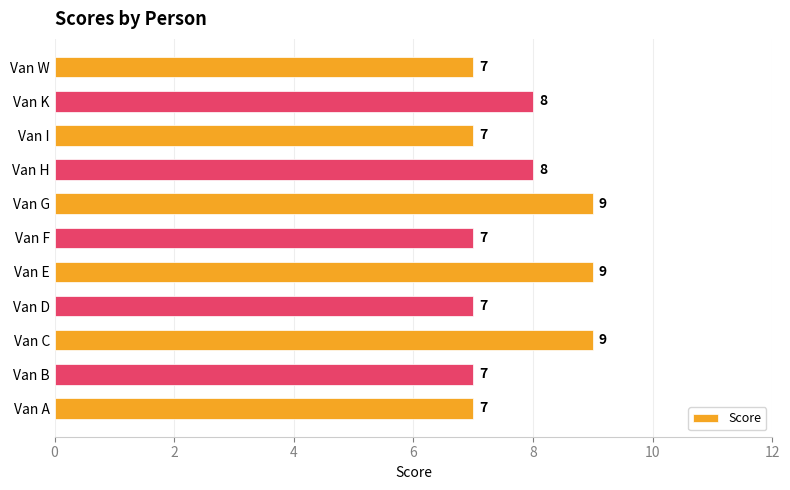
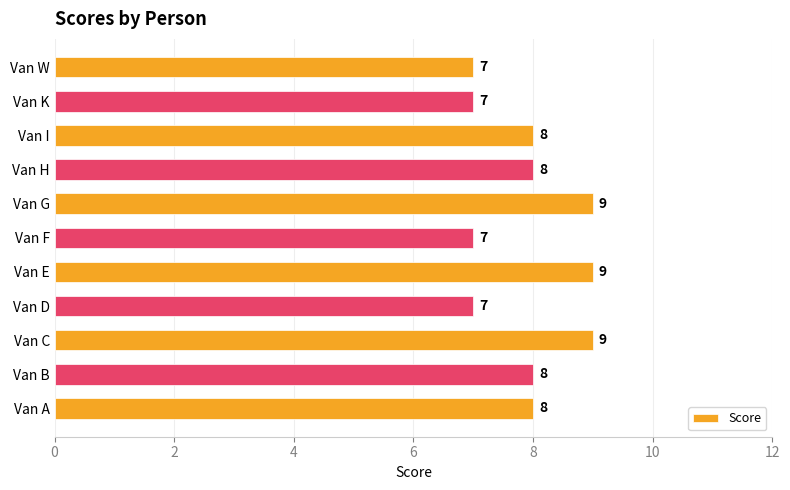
  {
    "Van W": 7,
-   "Van K": 8,
-   "Van I": 7,
+   "Van K": 7,
+   "Van I": 8,
    "Van H": 8,
    "Van G": 9,
    "Van F": 7,
    "Van E": 9,
    "Van D": 7,
    "Van C": 9,
-   "Van B": 7,
-   "Van A": 7
+   "Van B": 8,
+   "Van A": 8
  }
